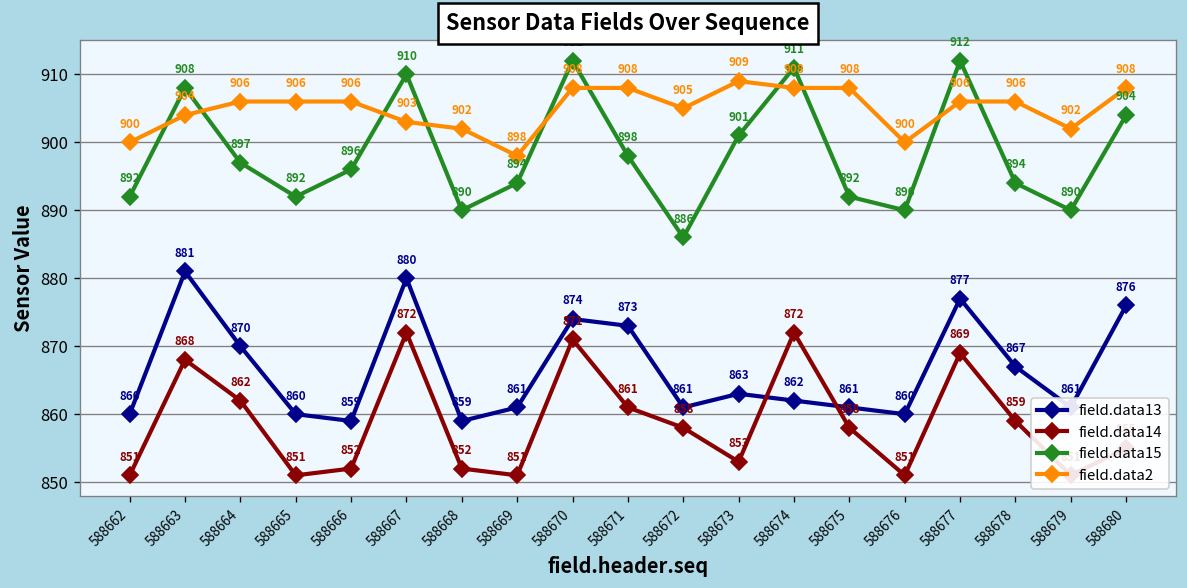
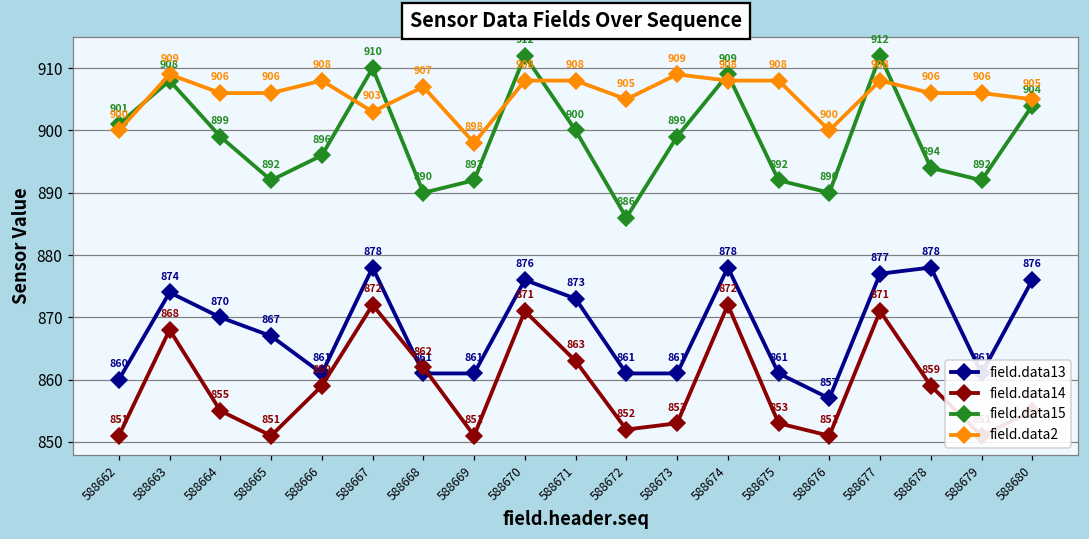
  {
    "field.data13": {
      "588662": 860,
-     "588663": 881,
+     "588663": 874,
      "588664": 870,
-     "588665": 860,
-     "588666": 859,
-     "588667": 880,
-     "588668": 859,
+     "588665": 867,
+     "588666": 861,
+     "588667": 878,
+     "588668": 861,
      "588669": 861,
-     "588670": 874,
+     "588670": 876,
      "588671": 873,
      "588672": 861,
-     "588673": 863,
-     "588674": 862,
+     "588673": 861,
+     "588674": 878,
      "588675": 861,
-     "588676": 860,
+     "588676": 857,
      "588677": 877,
-     "588678": 867,
+     "588678": 878,
      "588680": 876
    },
    "field.data14": {
      "588662": 851,
      "588663": 868,
-     "588664": 862,
+     "588664": 855,
      "588665": 851,
-     "588666": 852,
+     "588666": 859,
      "588667": 872,
-     "588668": 852,
+     "588668": 862,
      "588669": 851,
      "588670": 871,
-     "588671": 861,
-     "588672": 858,
+     "588671": 863,
+     "588672": 852,
      "588673": 853,
      "588674": 872,
-     "588675": 858,
+     "588675": 853,
      "588676": 851,
-     "588677": 869,
+     "588677": 871,
      "588678": 859
    },
    "field.data15": {
-     "588662": 892,
-     "588664": 897,
+     "588662": 901,
+     "588664": 899,
      "588665": 892,
      "588666": 896,
      "588667": 910,
      "588668": 890,
-     "588669": 894,
+     "588669": 892,
      "588670": 912,
-     "588671": 898,
+     "588671": 900,
      "588672": 886,
-     "588673": 901,
-     "588674": 911,
+     "588673": 899,
+     "588674": 909,
      "588675": 892,
      "588676": 890,
      "588677": 912,
      "588678": 894,
-     "588679": 890
+     "588679": 892
    },
    "field.data2": {
-     "588663": 904,
+     "588663": 909,
      "588664": 906,
      "588665": 906,
-     "588666": 906,
+     "588666": 908,
      "588667": 903,
-     "588668": 902,
+     "588668": 907,
      "588669": 898,
      "588670": 908,
      "588671": 908,
      "588672": 905,
      "588673": 909,
      "588675": 908,
      "588676": 900,
-     "588677": 906,
+     "588677": 908,
      "588678": 906,
-     "588679": 902,
-     "588680": 908
+     "588679": 906,
+     "588680": 905
    }
  }
